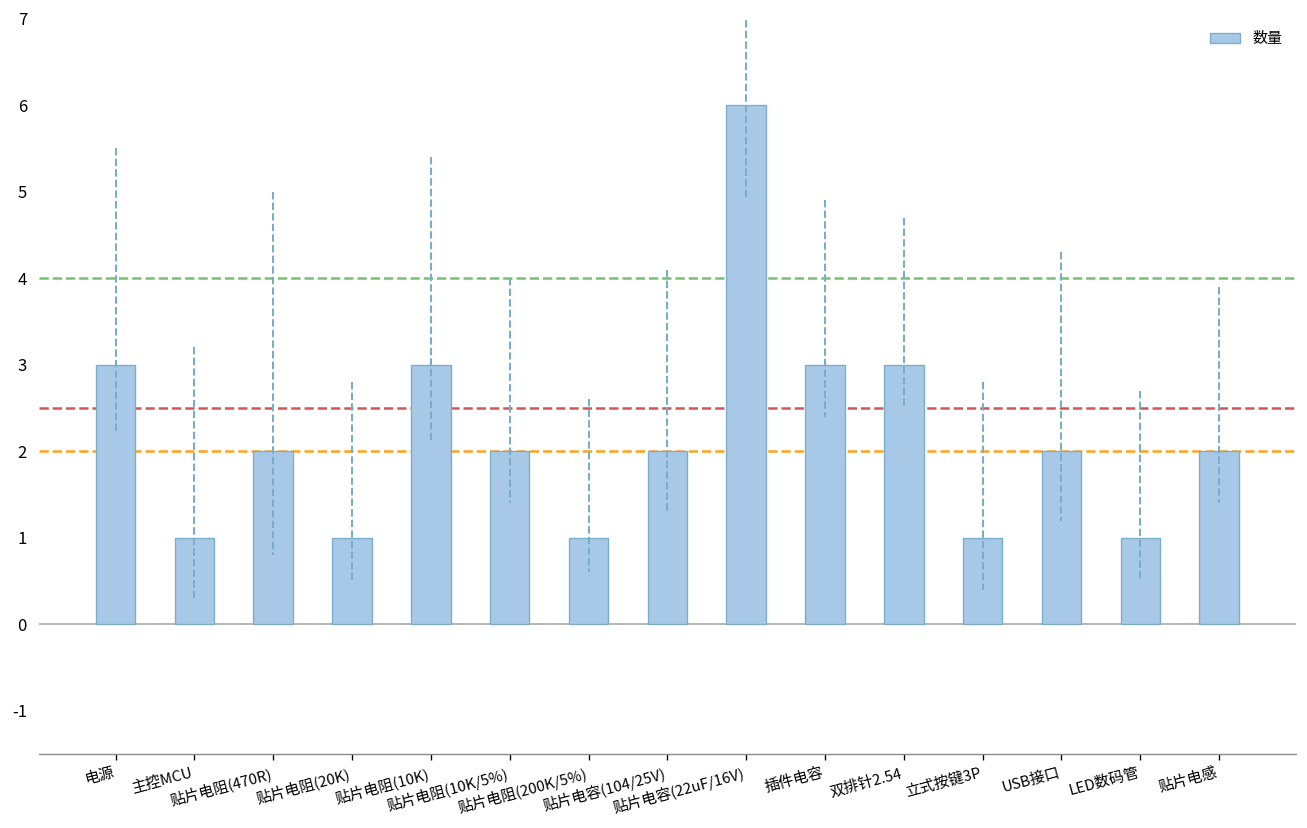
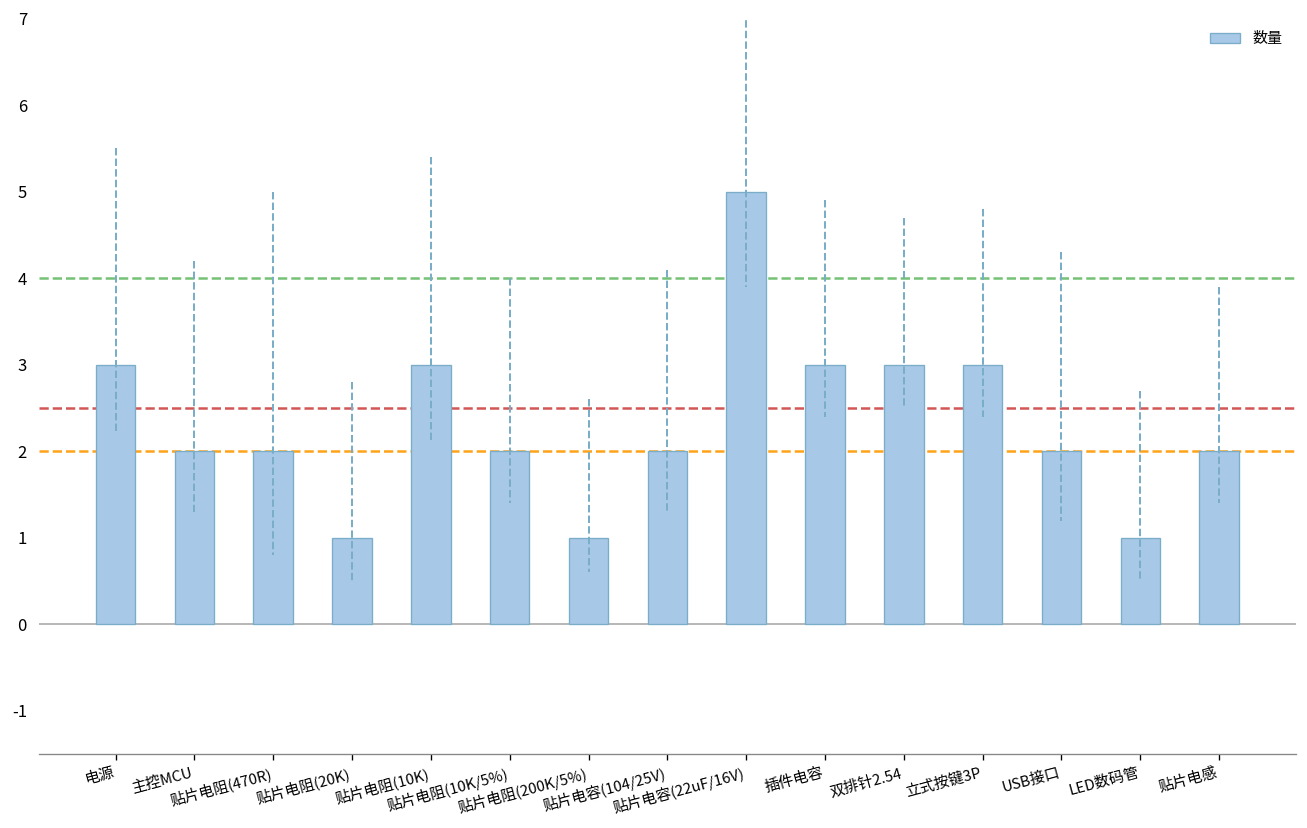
  {
    "数量": {
      "电源": 3,
-     "主控MCU": 1,
+     "主控MCU": 2,
      "贴片电阻(470R)": 2,
      "贴片电阻(20K)": 1,
      "贴片电阻(10K)": 3,
      "贴片电阻(10K/5%)": 2,
      "贴片电阻(200K/5%)": 1,
      "贴片电容(104/25V)": 2,
-     "贴片电容(22uF/16V)": 6,
+     "贴片电容(22uF/16V)": 5,
      "插件电容": 3,
      "双排针2.54": 3,
-     "立式按键3P": 1,
+     "立式按键3P": 3,
      "USB接口": 2,
      "LED数码管": 1,
      "贴片电感": 2
    }
  }
